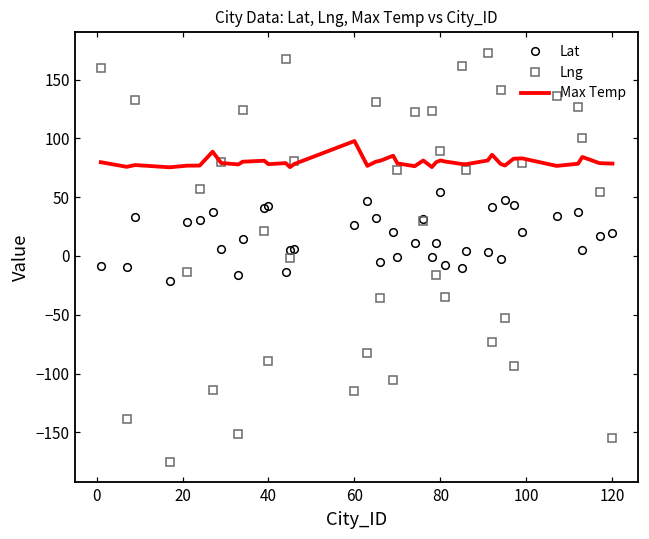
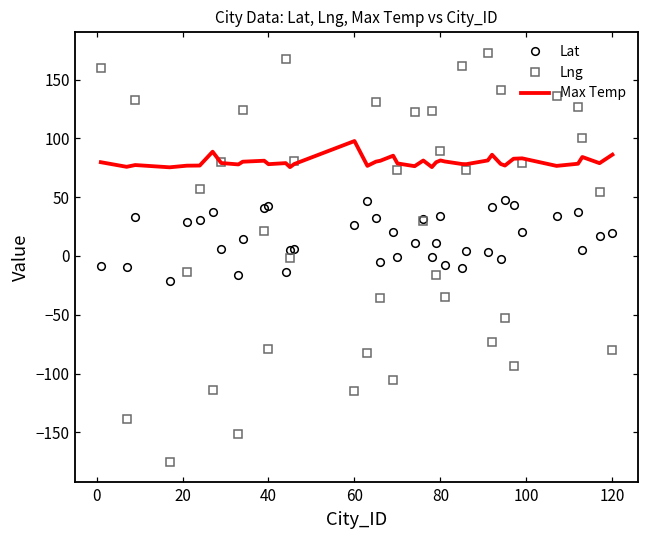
  {
    "Lat": {
      "40": 42,
      "60": 26,
-     "80": 55,
+     "80": 34,
      "120": 20
    },
    "Lng": {
-     "40": -90,
+     "40": -79,
      "60": -115,
      "80": 90,
-     "120": -155
+     "120": -80
    },
    "Max Temp": {
      "40": 78,
      "60": 98,
      "80": 81,
-     "120": 79
+     "120": 86
    }
  }
